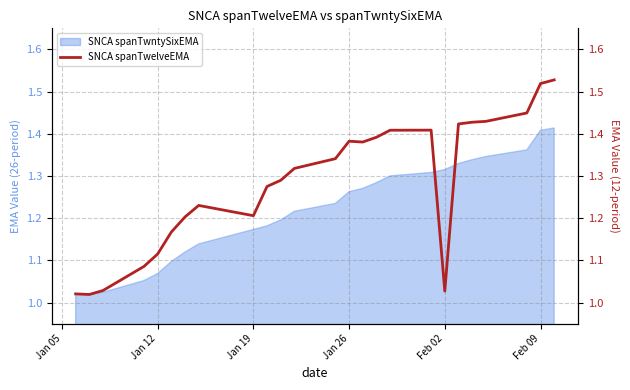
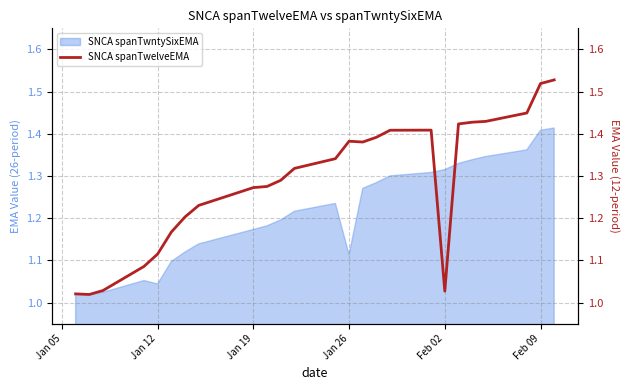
  {
    "SNCA spanTwntySixEMA": {
-     "Jan 12": 1.07,
+     "Jan 12": 1.04,
      "Jan 19": 1.17,
-     "Jan 26": 1.26,
+     "Jan 26": 1.11,
      "Feb 02": 1.32,
      "Feb 09": 1.41
    },
    "SNCA spanTwelveEMA": {
      "Jan 12": 1.12,
-     "Jan 19": 1.21,
+     "Jan 19": 1.27,
      "Jan 26": 1.38,
      "Feb 02": 1.03,
      "Feb 09": 1.52
    }
  }
